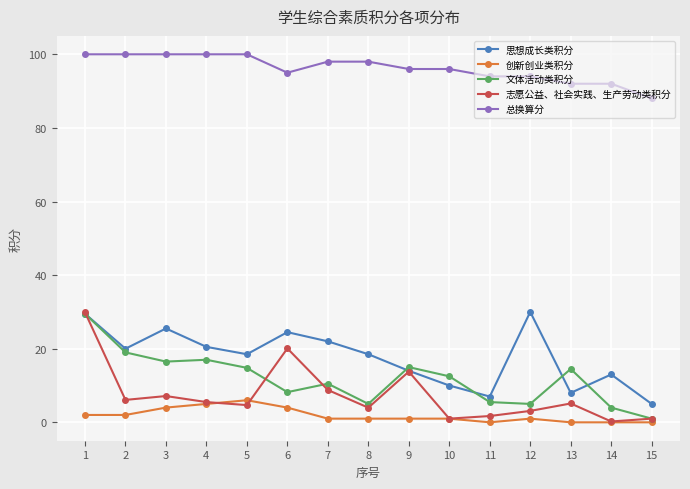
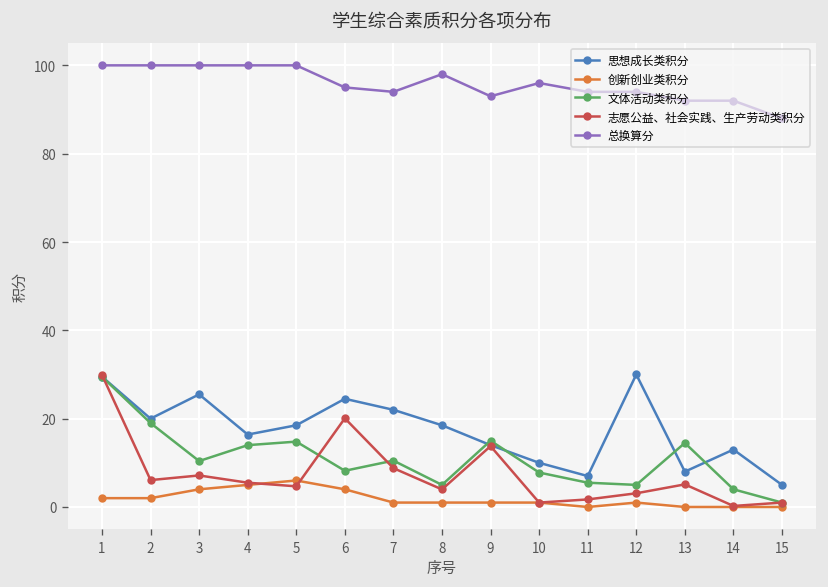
  {
    "思想成长类积分": {
      "2": 20,
      "3": 26,
-     "4": 21,
+     "4": 16,
      "5": 19,
      "6": 25,
      "7": 22,
      "8": 19,
      "10": 10,
      "11": 7,
      "12": 30,
      "13": 8,
      "14": 13,
      "15": 5
    },
    "文体活动类积分": {
      "2": 19,
-     "3": 17,
-     "4": 17,
+     "3": 10,
+     "4": 14,
      "5": 15,
      "6": 8,
      "7": 11,
      "8": 5,
      "9": 15,
-     "10": 13,
+     "10": 8,
      "11": 6,
      "12": 5,
      "13": 15,
      "14": 4
    },
    "总换算分": {
      "1": 100,
      "2": 100,
      "3": 100,
      "4": 100,
      "5": 100,
      "6": 95,
-     "7": 98,
+     "7": 94,
      "8": 98,
-     "9": 96,
+     "9": 93,
      "10": 96
    }
  }
